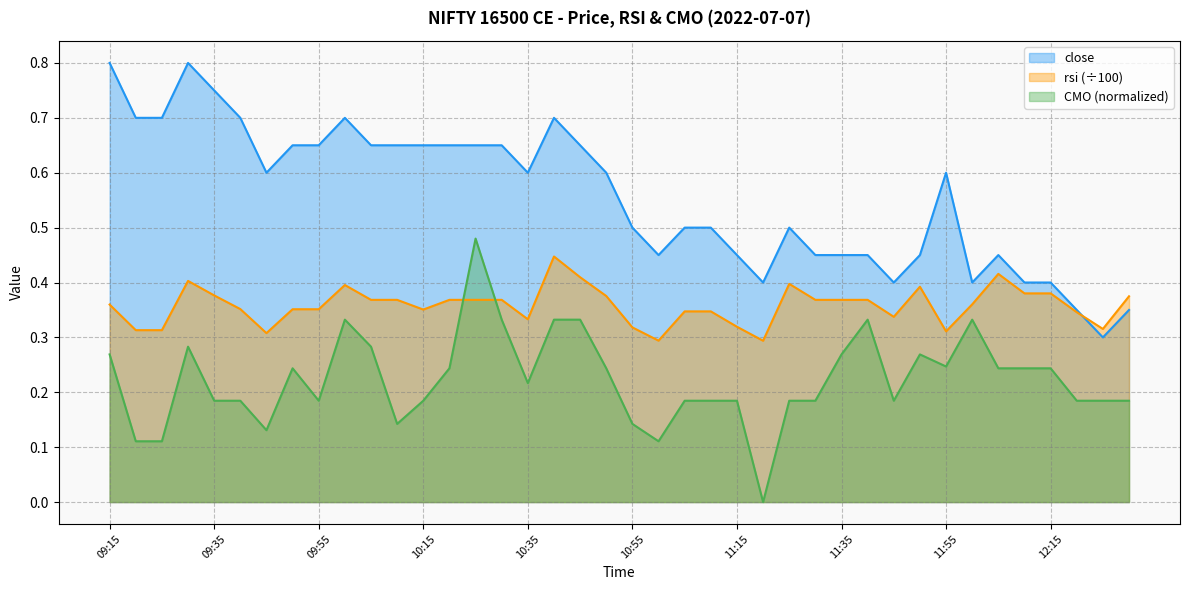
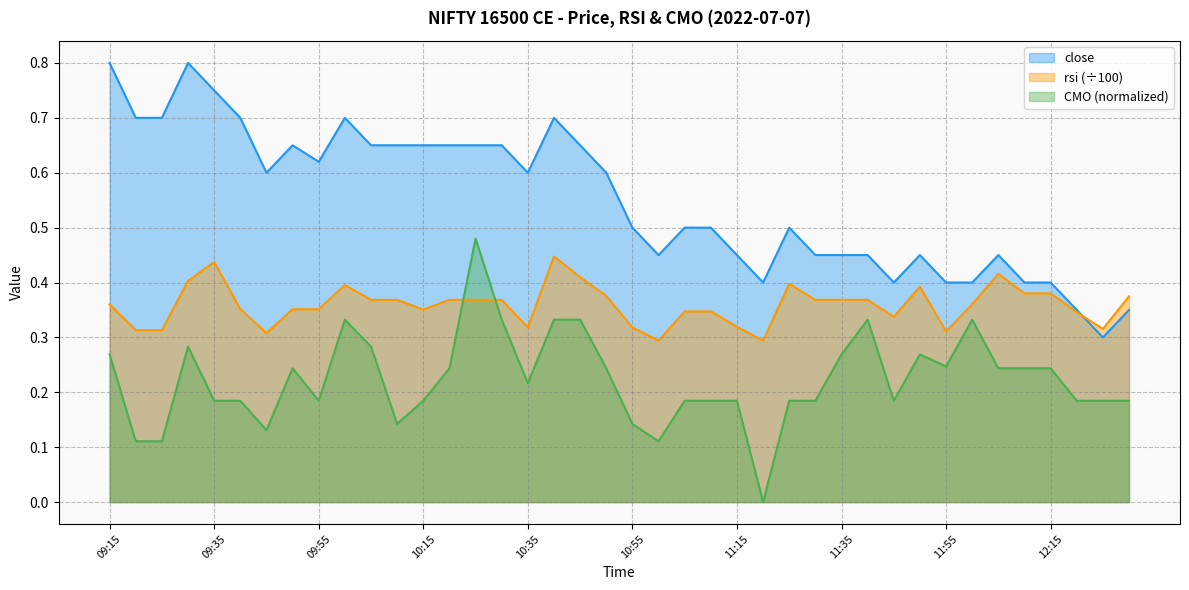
  {
    "close": {
      "09:15": 0.80,
      "09:35": 0.75,
-     "09:55": 0.65,
+     "09:55": 0.62,
      "10:15": 0.65,
      "10:35": 0.60,
      "10:55": 0.50,
      "11:15": 0.45,
      "11:35": 0.45,
-     "11:55": 0.6,
+     "11:55": 0.4,
      "12:15": 0.40
    },
    "rsi (÷100)": {
      "09:15": 0.36,
-     "09:35": 0.38,
+     "09:35": 0.44,
      "09:55": 0.35,
      "10:15": 0.35,
-     "10:35": 0.33,
+     "10:35": 0.32,
      "10:55": 0.32,
      "11:15": 0.32,
      "11:35": 0.37,
      "11:55": 0.31,
      "12:15": 0.38
    },
    "CMO (normalized)": {
      "09:15": 0.27,
      "09:35": 0.18,
      "09:55": 0.18,
      "10:15": 0.18,
      "10:35": 0.22,
      "10:55": 0.14,
      "11:15": 0.18,
      "11:35": 0.27,
      "11:55": 0.25,
      "12:15": 0.24
    }
  }
